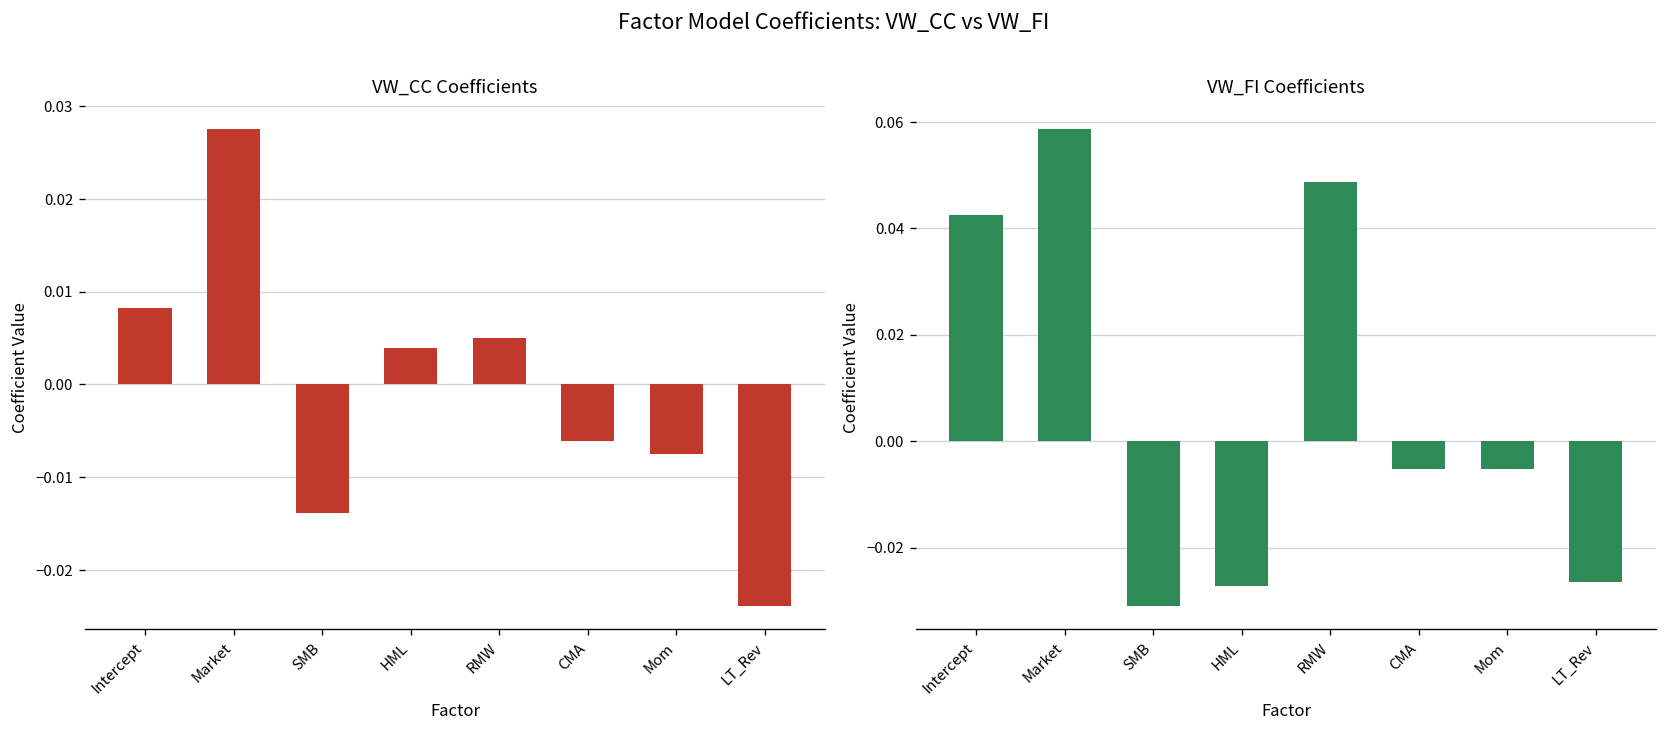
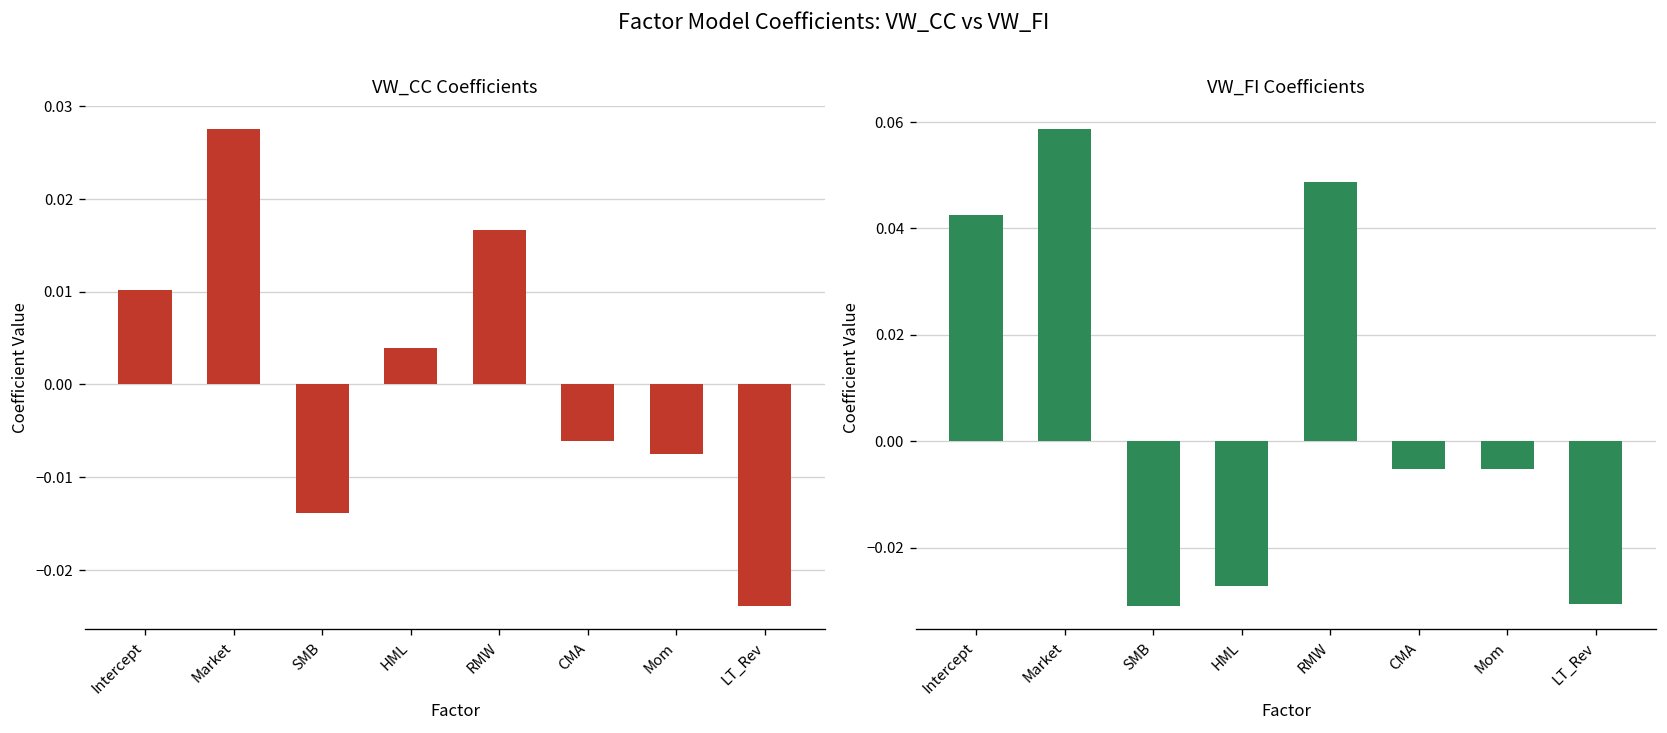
  {
    "VW_CC Coefficients": {
-     "Intercept": 0.008,
+     "Intercept": 0.010,
      "Market": 0.027,
      "SMB": -0.014,
      "HML": 0.004,
-     "RMW": 0.005,
+     "RMW": 0.017,
      "CMA": -0.006,
      "Mom": -0.007,
      "LT_Rev": -0.024
    },
    "VW_FI Coefficients": {
      "Intercept": 0.042,
      "Market": 0.059,
      "SMB": -0.031,
      "HML": -0.027,
      "RMW": 0.049,
      "CMA": -0.005,
      "Mom": -0.005,
-     "LT_Rev": -0.026
+     "LT_Rev": -0.031
    }
  }
